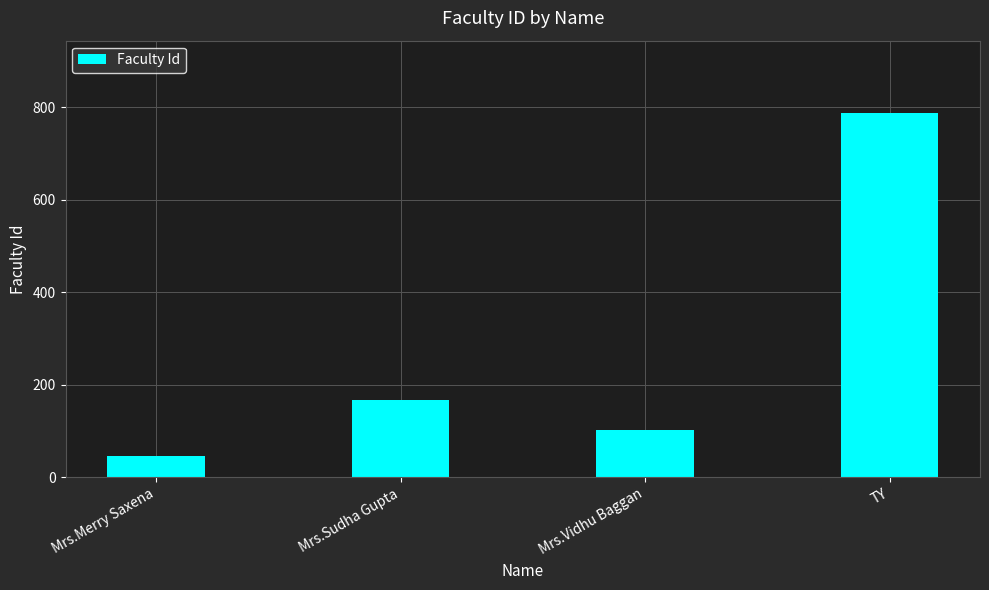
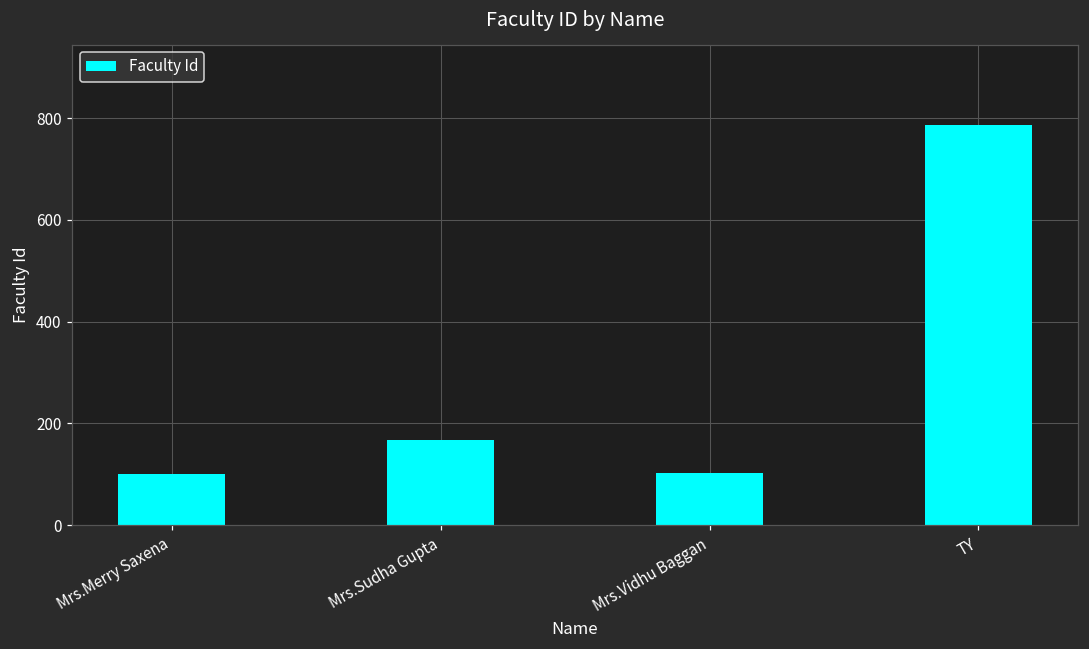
  {
-   "Mrs.Merry Saxena": 50,
+   "Mrs.Merry Saxena": 100,
    "Mrs.Sudha Gupta": 170,
    "Mrs.Vidhu Baggan": 100,
    "TY": 790
  }
